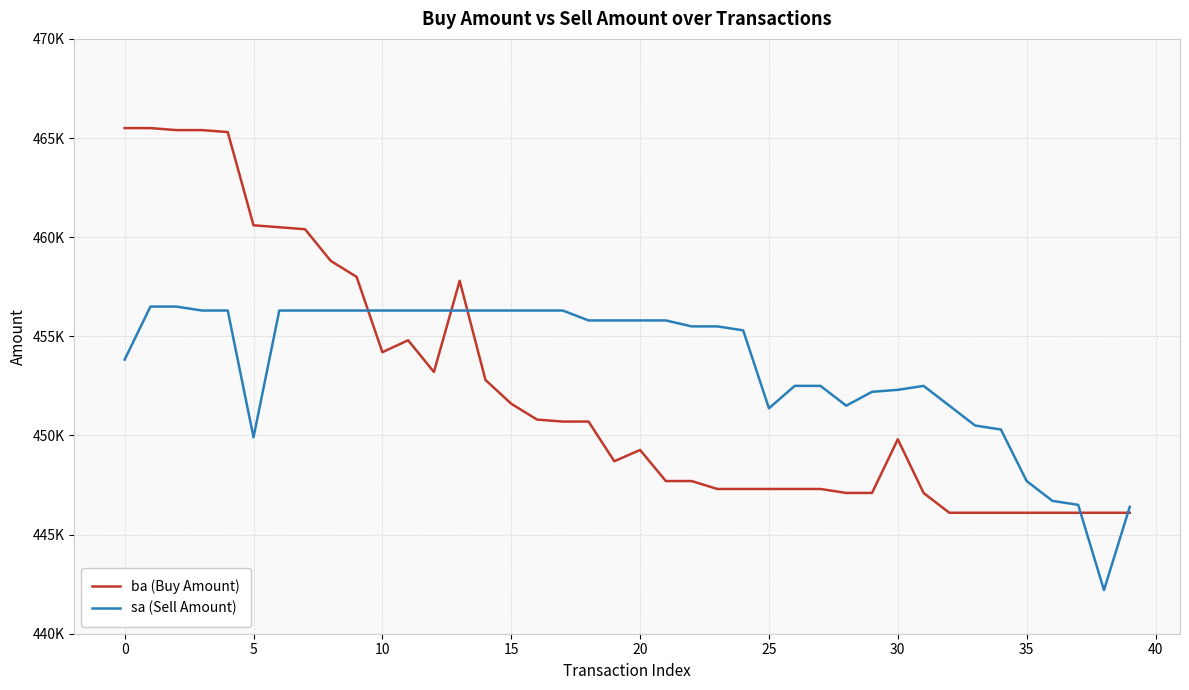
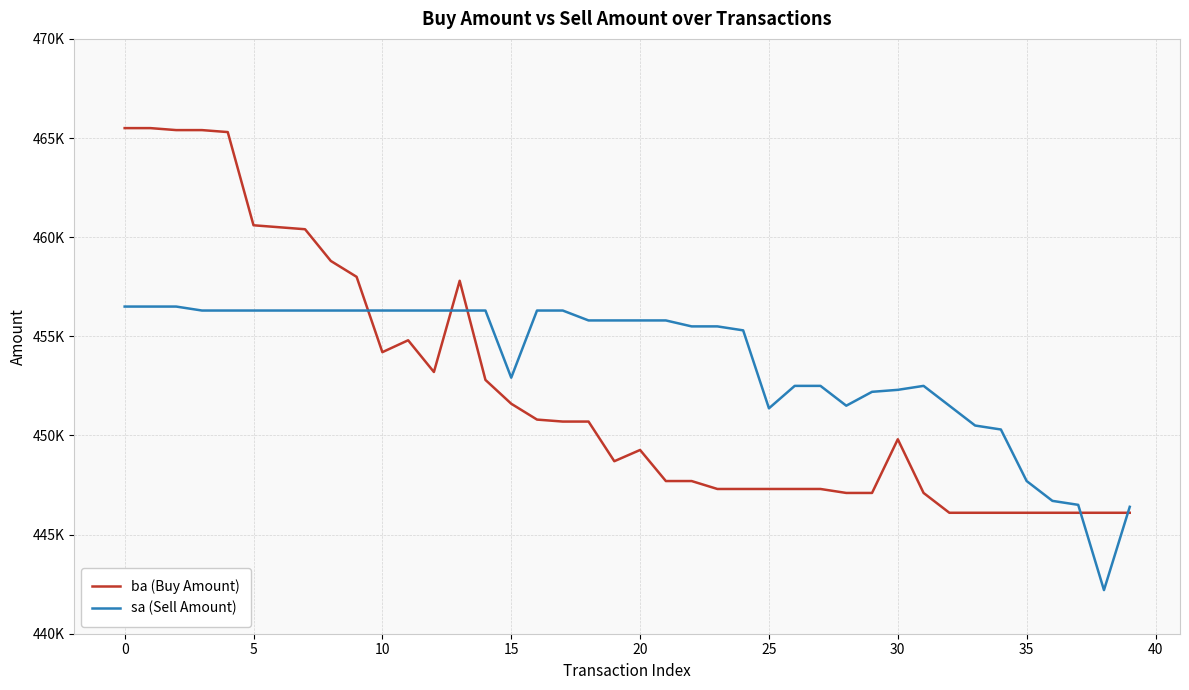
  {
    "ba (Buy Amount)": {
      "0": 465500,
      "5": 460600,
      "10": 454200,
      "15": 451600,
      "20": 449300,
      "25": 447300,
      "30": 449800,
      "35": 446100
    },
    "sa (Sell Amount)": {
-     "0": 453800,
-     "5": 449900,
+     "0": 456500,
+     "5": 456300,
      "10": 456300,
-     "15": 456300,
+     "15": 452900,
      "20": 455800,
      "25": 451400,
      "30": 452300,
      "35": 447700
    }
  }
